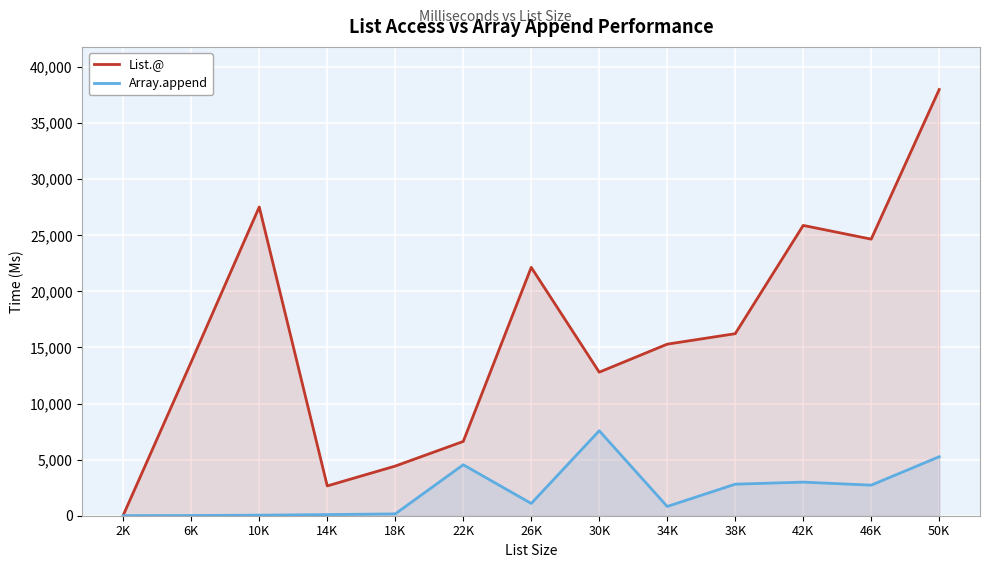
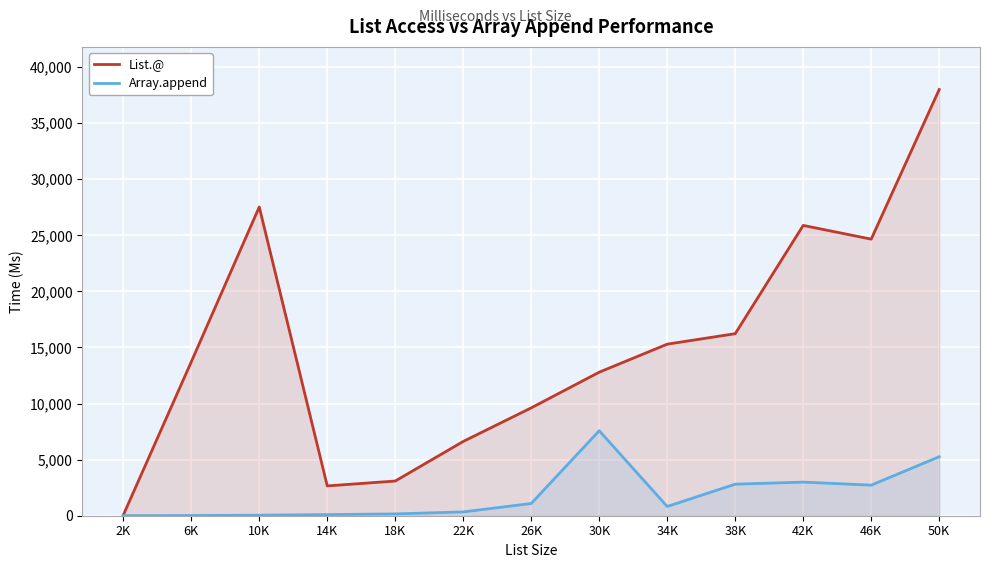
  {
    "List.@": {
      "6K": "13,700",
      "10K": "27,500",
      "14K": "2,700",
-     "18K": "4,400",
+     "18K": "3,100",
      "22K": "6,600",
-     "26K": "22,100",
+     "26K": "9,600",
      "30K": "12,800",
      "34K": "15,300",
      "38K": "16,200",
      "42K": "25,900",
      "46K": "24,700",
      "50K": "38,000"
    },
    "Array.append": {
      "6K": "0",
      "10K": "0",
      "14K": "100",
      "18K": "200",
-     "22K": "4,500",
+     "22K": "300",
      "26K": "1,100",
      "30K": "7,600",
      "34K": "800",
      "38K": "2,800",
      "42K": "3,000",
      "46K": "2,700",
      "50K": "5,300"
    }
  }
